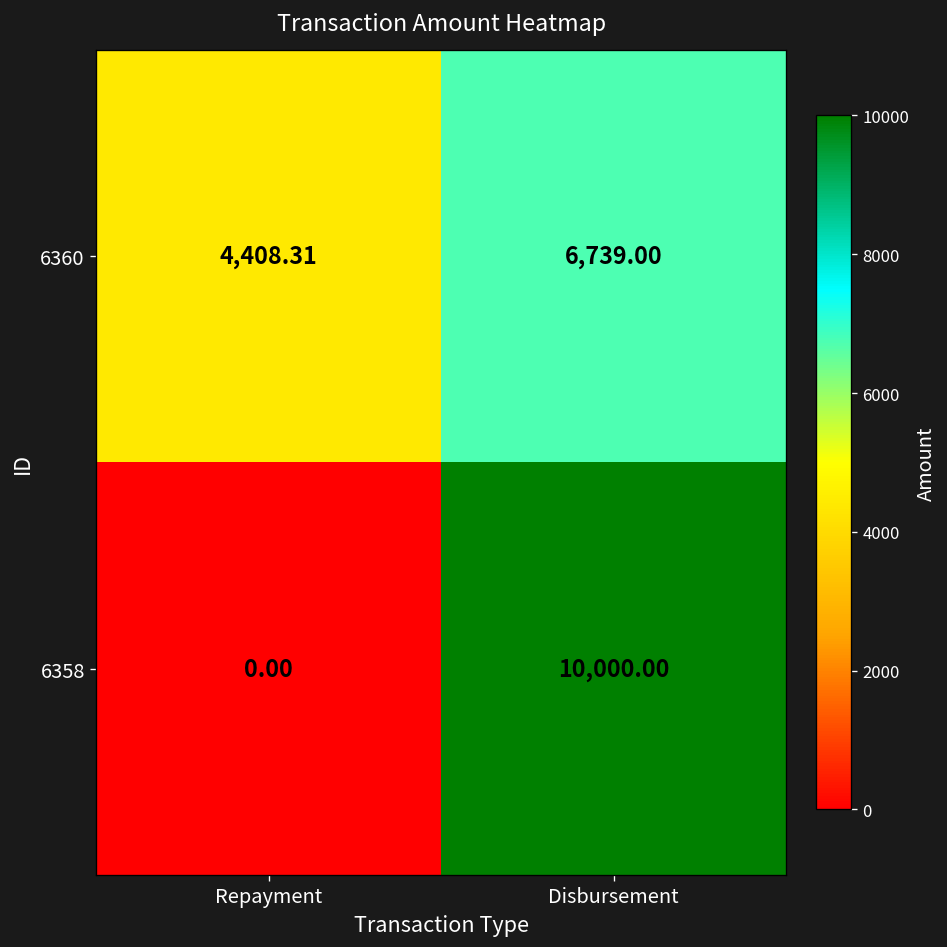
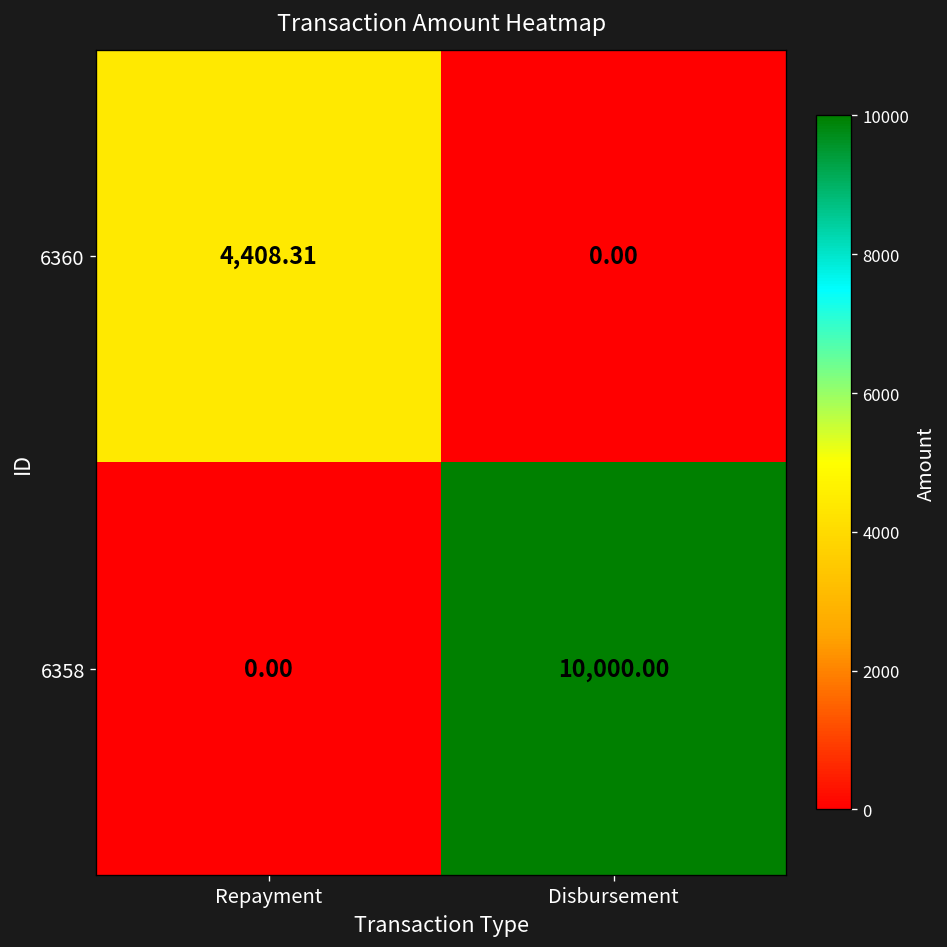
  {
    "6360": {
      "Repayment": "4,408.31",
-     "Disbursement": "6,739.00"
+     "Disbursement": "0.00"
    },
    "6358": {
      "Repayment": "0.00",
      "Disbursement": "10,000.00"
    }
  }
